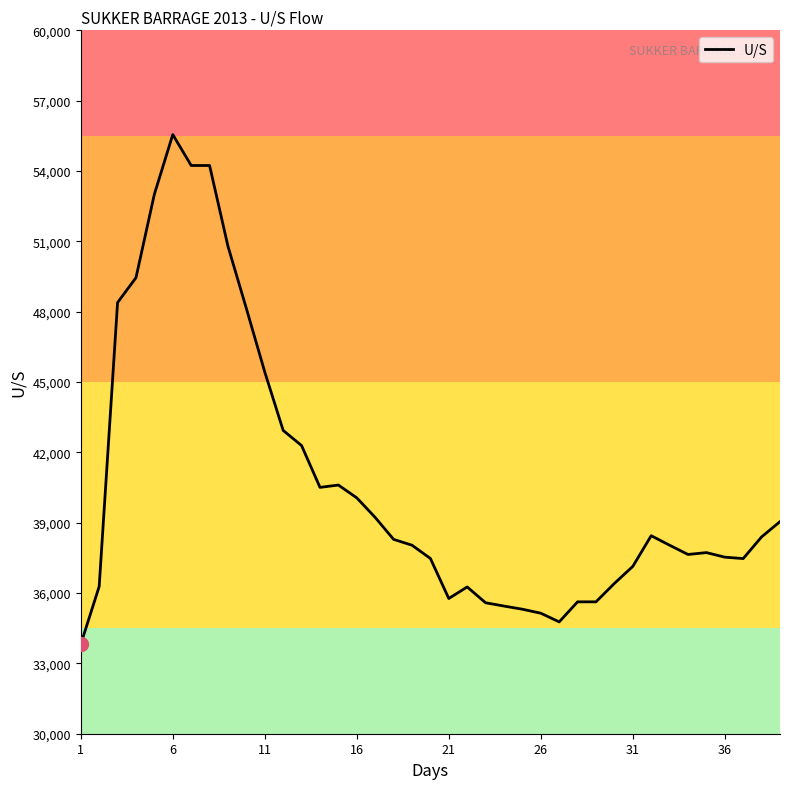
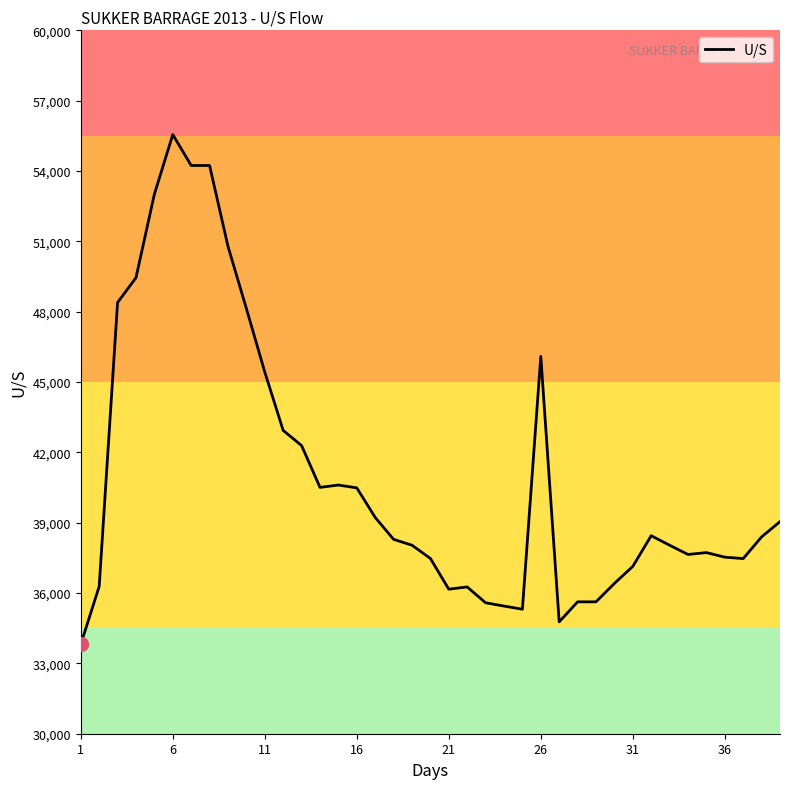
  {
    "U/S": {
      "6": "55,600",
      "11": "45,400",
-     "16": "40,100",
-     "21": "35,800",
-     "26": "35,100",
+     "16": "40,500",
+     "21": "36,200",
+     "26": "46,100",
      "31": "37,100",
      "36": "37,500"
    }
  }
